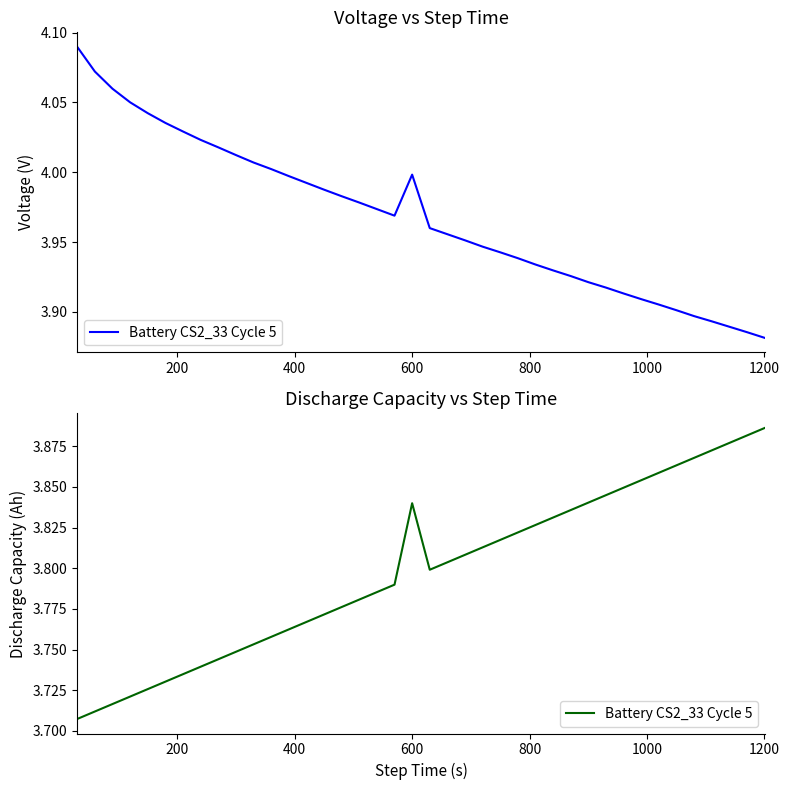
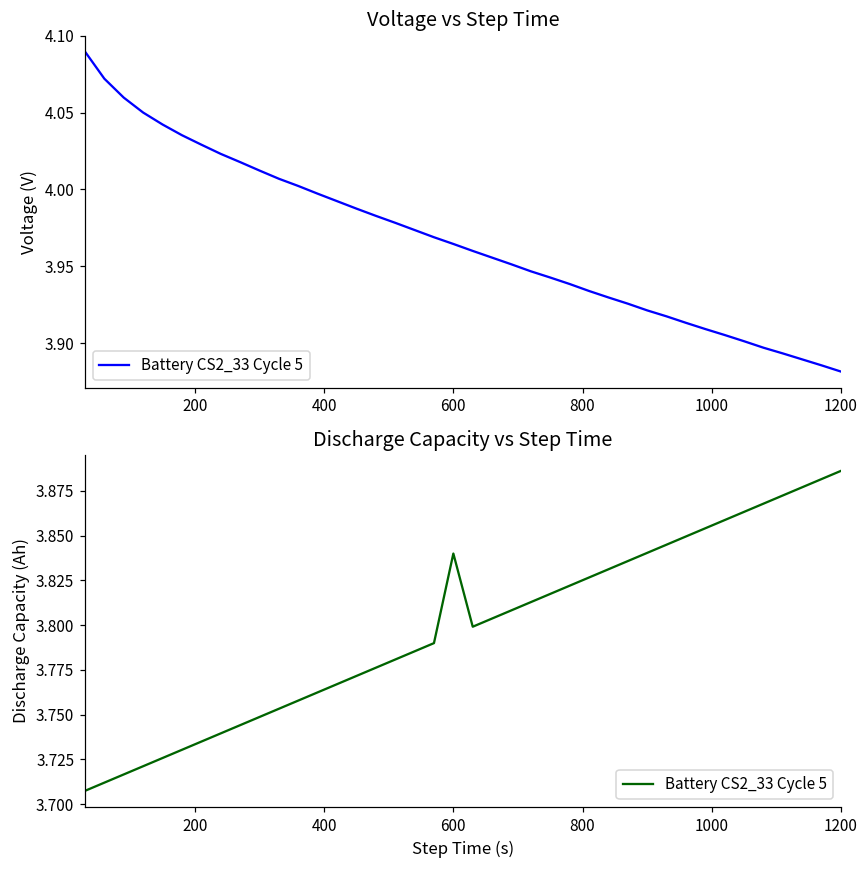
  {
    "Voltage vs Step Time": {
-     "600": 3.998,
+     "600": 3.965,
      "1200": 3.881
    },
    "Discharge Capacity vs Step Time": {
      "600": 3.840,
      "1200": 3.886
    }
  }
